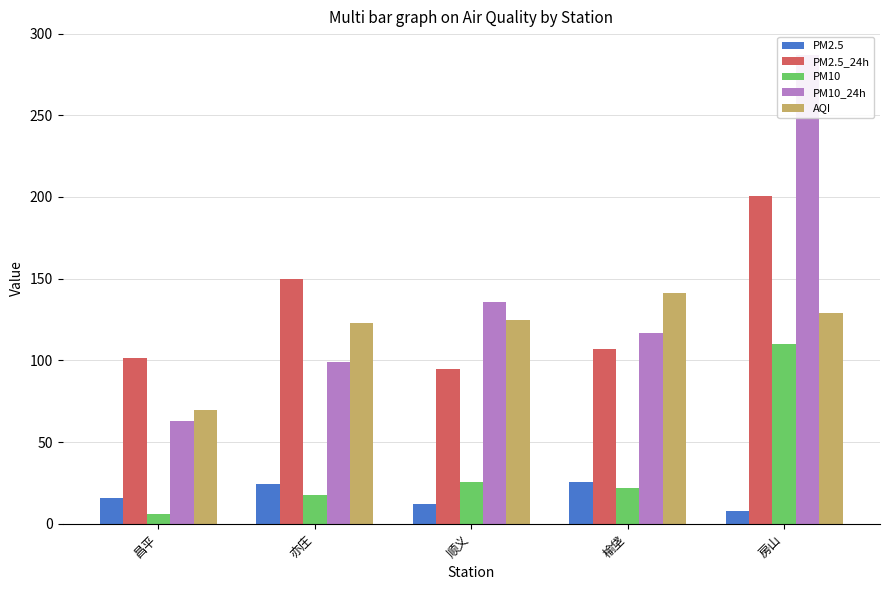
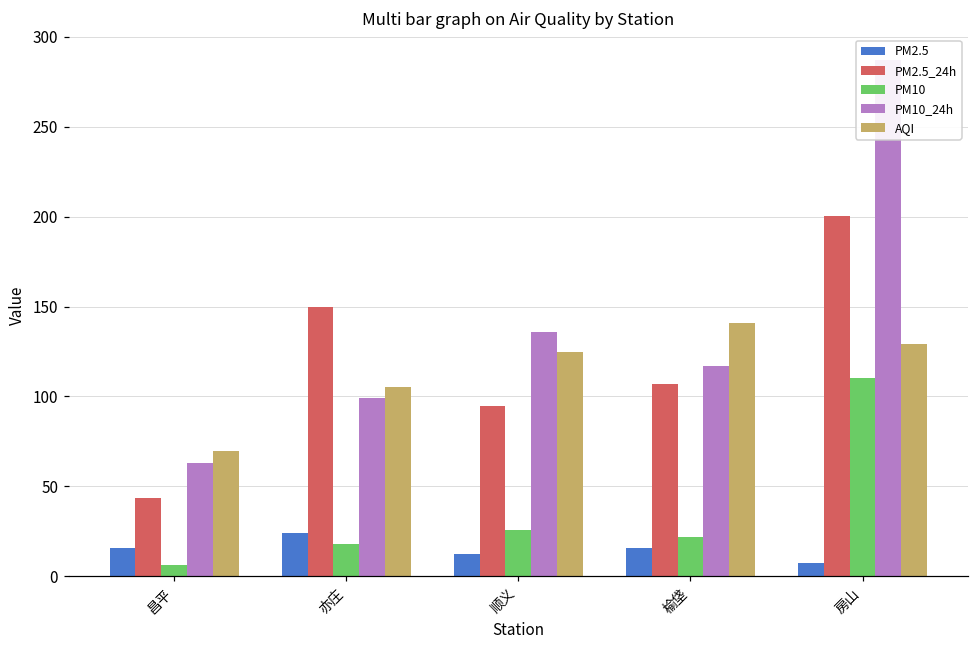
  {
    "PM2.5": {
      "昌平": 16,
      "亦庄": 24,
      "顺义": 12,
-     "榆垡": 25,
+     "榆垡": 16,
      "房山": 8
    },
    "PM2.5_24h": {
-     "昌平": 101,
+     "昌平": 44,
      "亦庄": 150,
      "顺义": 95,
      "榆垡": 107,
      "房山": 201
    },
    "PM10": {
      "昌平": 6,
      "亦庄": 18,
      "顺义": 26,
      "榆垡": 22,
      "房山": 110
    },
    "PM10_24h": {
      "昌平": 63,
      "亦庄": 99,
      "顺义": 136,
      "榆垡": 117
    },
    "AQI": {
      "昌平": 70,
-     "亦庄": 123,
+     "亦庄": 105,
      "顺义": 125,
      "榆垡": 141,
      "房山": 129
    }
  }
